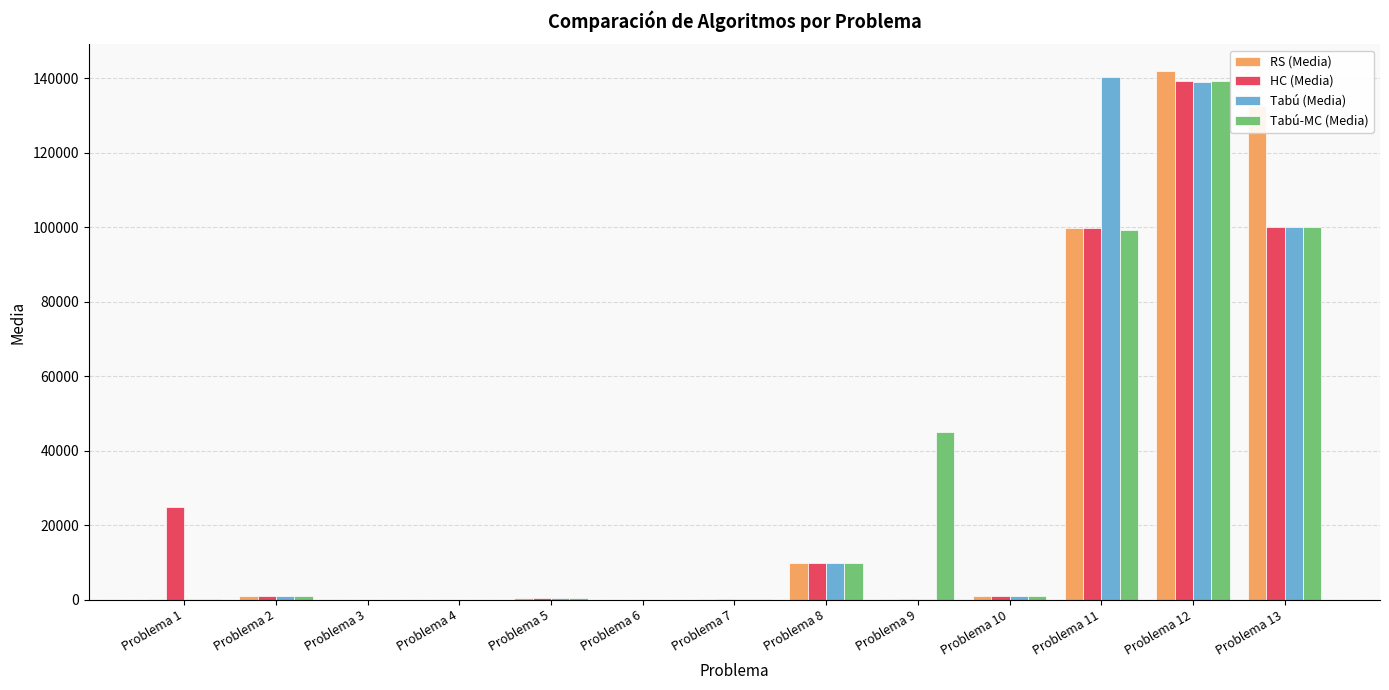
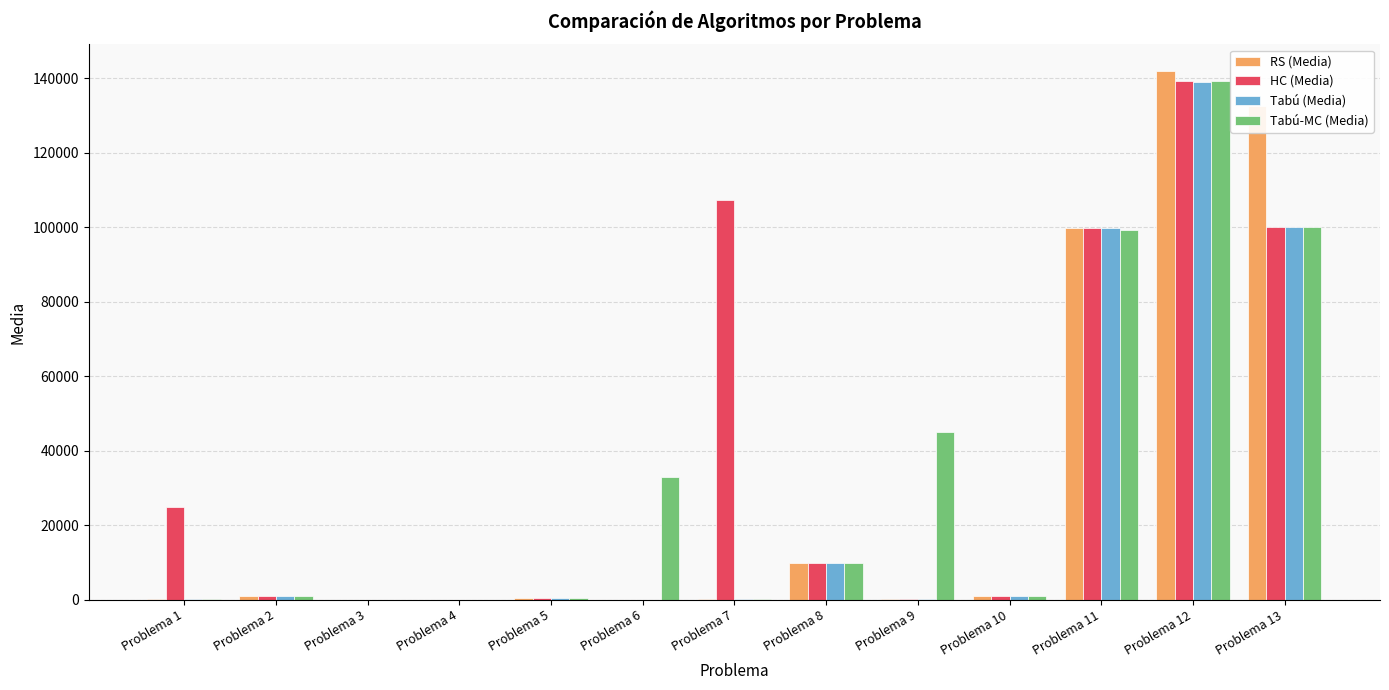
  {
    "RS (Media)": {
      "Problema 2": 1000,
      "Problema 8": 10000,
      "Problema 10": 1000,
      "Problema 11": 100000,
      "Problema 12": 142000
    },
    "HC (Media)": {
      "Problema 1": 25000,
      "Problema 2": 1000,
-     "Problema 7": 0,
+     "Problema 7": 107000,
      "Problema 8": 10000,
      "Problema 10": 1000,
      "Problema 11": 100000,
      "Problema 12": 139000,
      "Problema 13": 100000
    },
    "Tabú (Media)": {
      "Problema 2": 1000,
      "Problema 8": 10000,
      "Problema 10": 1000,
-     "Problema 11": 140000,
+     "Problema 11": 100000,
      "Problema 12": 139000,
      "Problema 13": 100000
    },
    "Tabú-MC (Media)": {
      "Problema 2": 1000,
-     "Problema 6": 0,
+     "Problema 6": 33000,
      "Problema 8": 10000,
      "Problema 9": 45000,
      "Problema 10": 1000,
      "Problema 11": 99000,
      "Problema 12": 139000,
      "Problema 13": 100000
    }
  }
